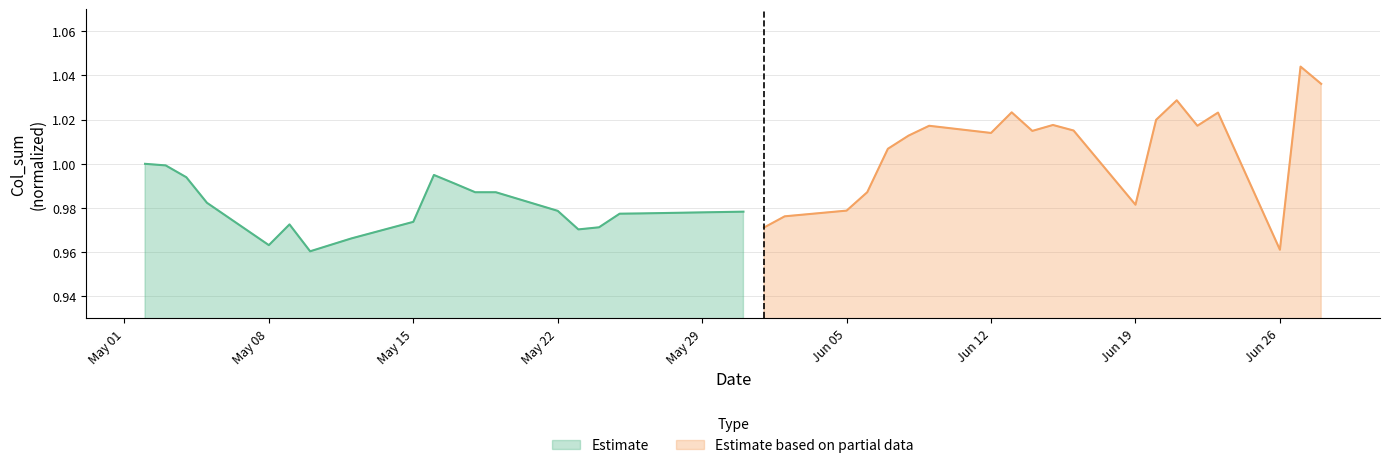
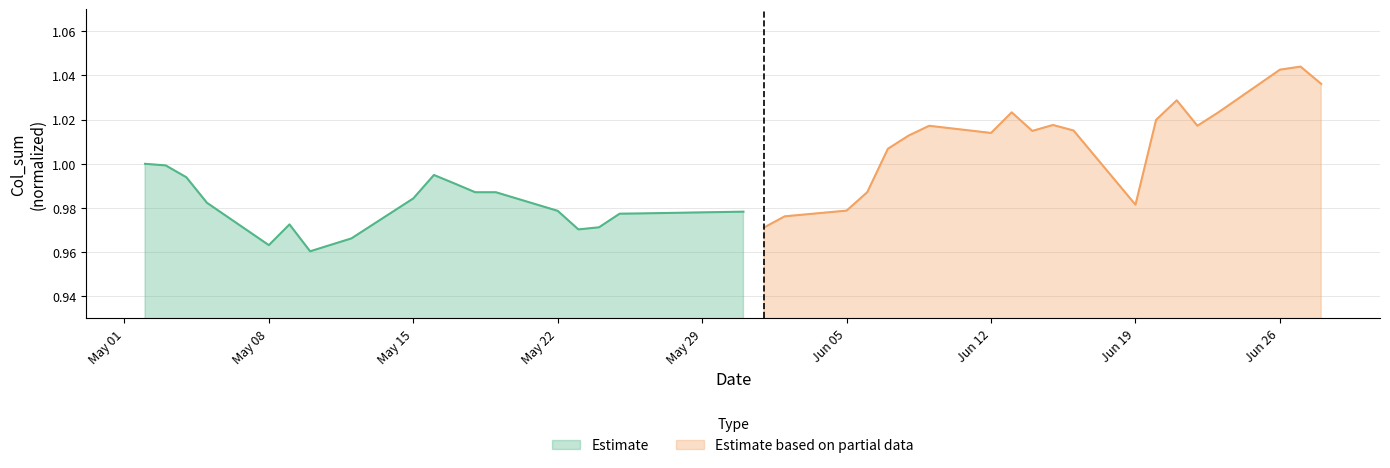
  {
    "Estimate": {
      "May 08": 0.963,
-     "May 15": 0.974,
+     "May 15": 0.984,
      "May 22": 0.979
    },
    "Estimate based on partial data": {
      "Jun 05": 0.979,
      "Jun 12": 1.014,
      "Jun 19": 0.981,
-     "Jun 26": 0.961
+     "Jun 26": 1.043
    }
  }
